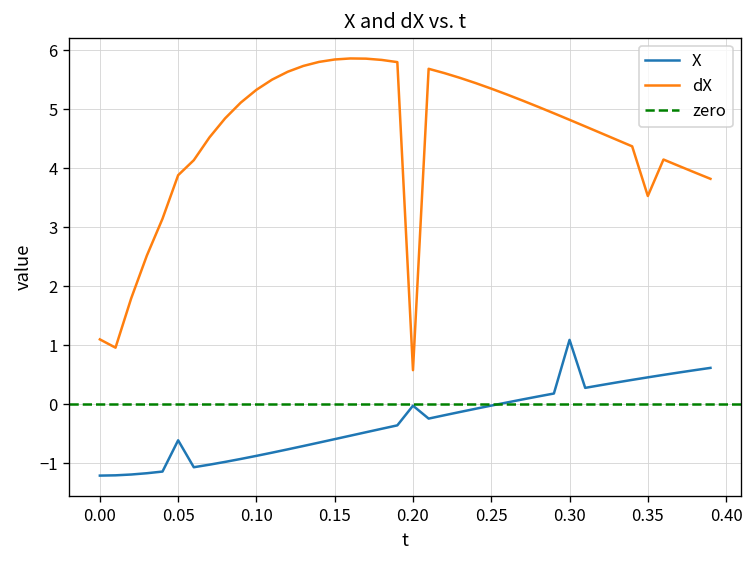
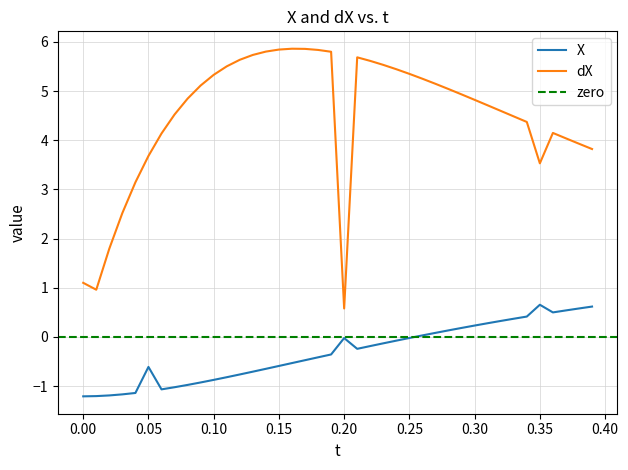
  {
    "X": {
      "0.00": -1.2,
      "0.05": -0.6,
      "0.10": -0.9,
      "0.15": -0.6,
      "0.20": 0.0,
      "0.25": 0.0,
-     "0.30": 1.1,
-     "0.35": 0.5
+     "0.30": 0.2,
+     "0.35": 0.7
    },
    "dX": {
      "0.00": 1.1,
-     "0.05": 3.9,
+     "0.05": 3.7,
      "0.10": 5.3,
      "0.15": 5.8,
      "0.20": 0.6,
      "0.25": 5.4,
      "0.30": 4.8,
      "0.35": 3.5
    }
  }
